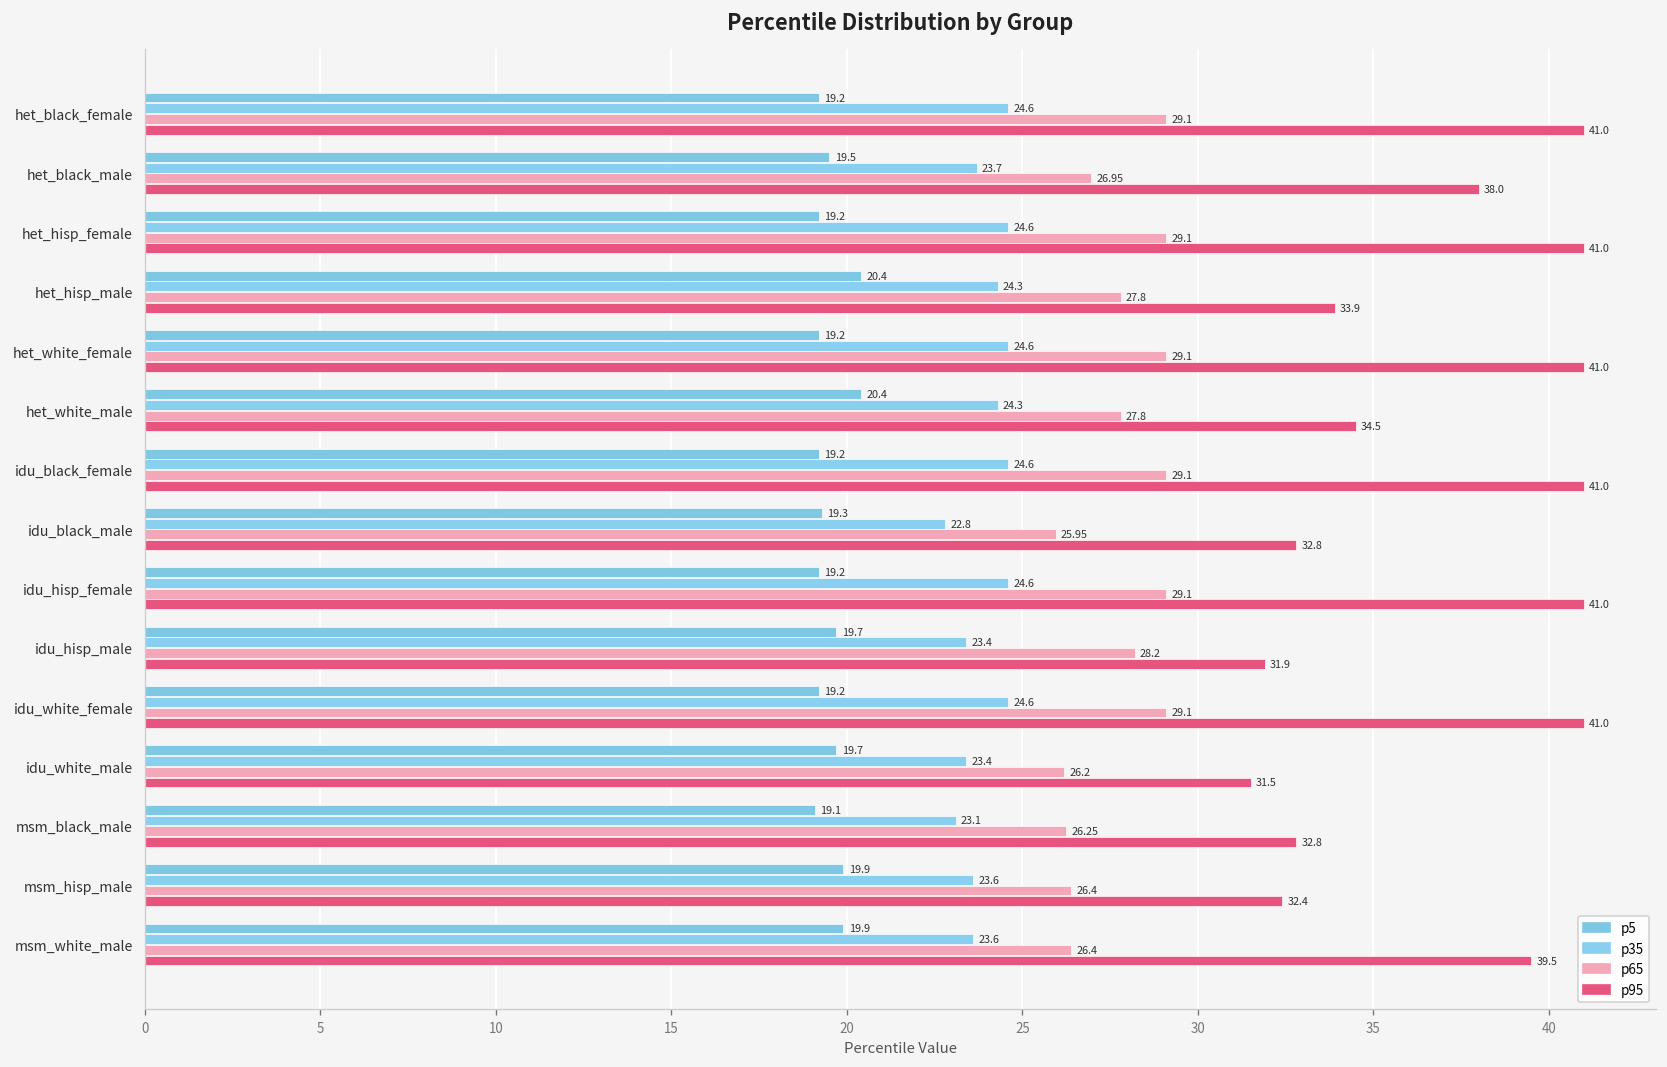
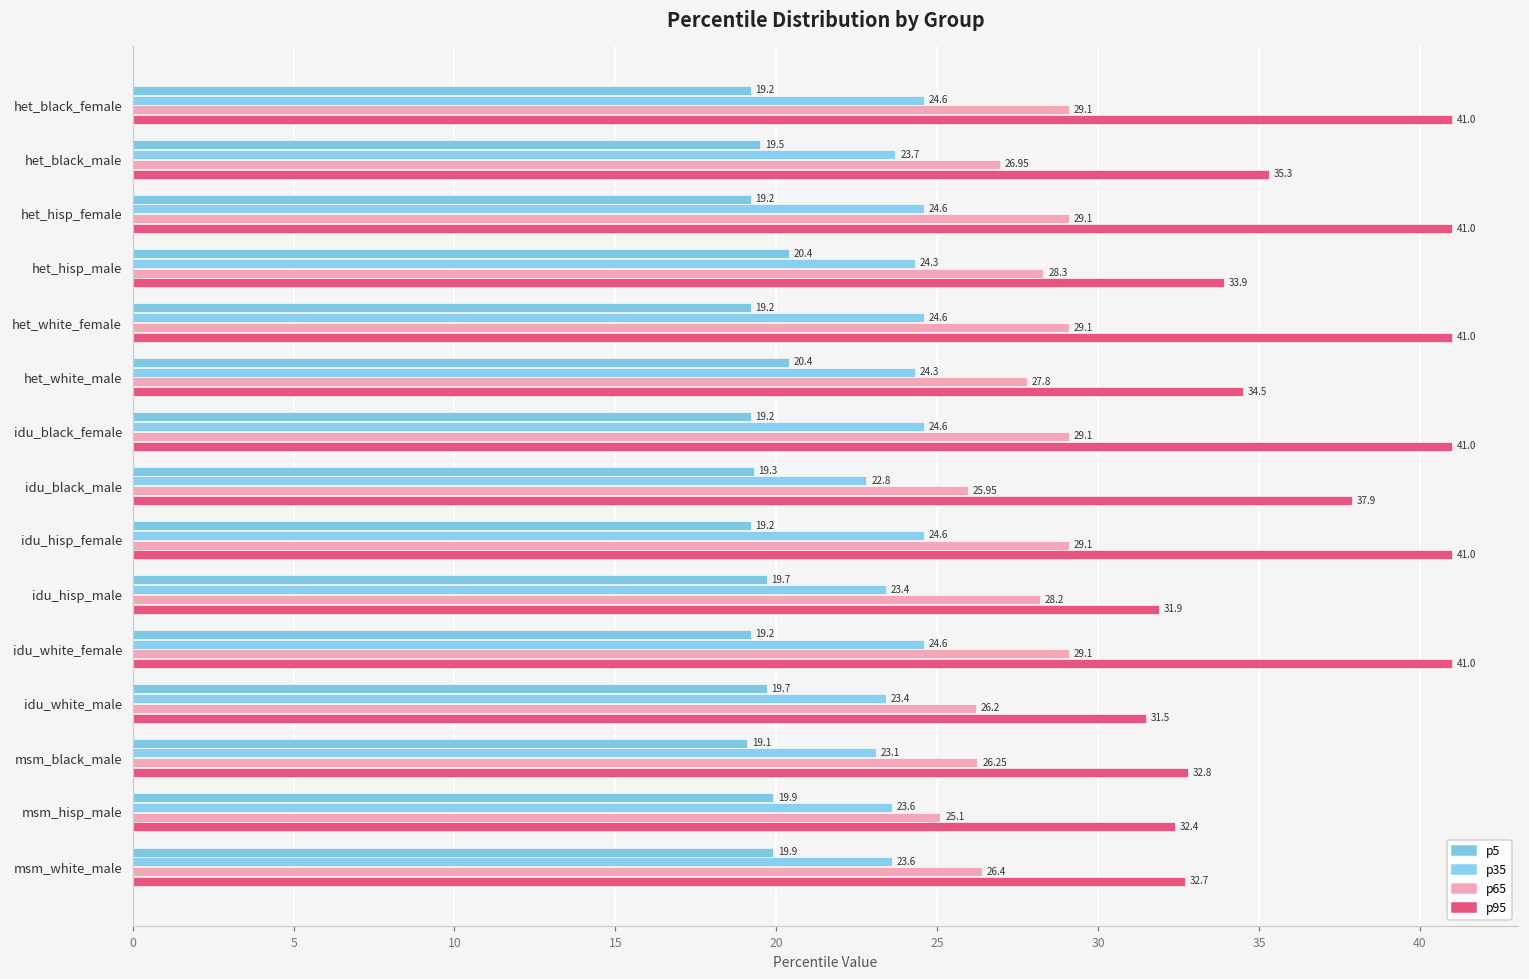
  {
    "p65": {
      "het_black_female": 29.1,
      "het_black_male": 26.95,
      "het_hisp_female": 29.1,
-     "het_hisp_male": 27.8,
+     "het_hisp_male": 28.3,
      "het_white_female": 29.1,
      "het_white_male": 27.8,
      "idu_black_female": 29.1,
      "idu_black_male": 25.95,
      "idu_hisp_female": 29.1,
      "idu_hisp_male": 28.2,
      "idu_white_female": 29.1,
      "idu_white_male": 26.2,
      "msm_black_male": 26.25,
-     "msm_hisp_male": 26.4,
+     "msm_hisp_male": 25.1,
      "msm_white_male": 26.4
    },
    "p95": {
      "het_black_female": 41.0,
-     "het_black_male": 38.0,
+     "het_black_male": 35.3,
      "het_hisp_female": 41.0,
      "het_hisp_male": 33.9,
      "het_white_female": 41.0,
      "het_white_male": 34.5,
      "idu_black_female": 41.0,
-     "idu_black_male": 32.8,
+     "idu_black_male": 37.9,
      "idu_hisp_female": 41.0,
      "idu_hisp_male": 31.9,
      "idu_white_female": 41.0,
      "idu_white_male": 31.5,
      "msm_black_male": 32.8,
      "msm_hisp_male": 32.4,
-     "msm_white_male": 39.5
+     "msm_white_male": 32.7
    }
  }
